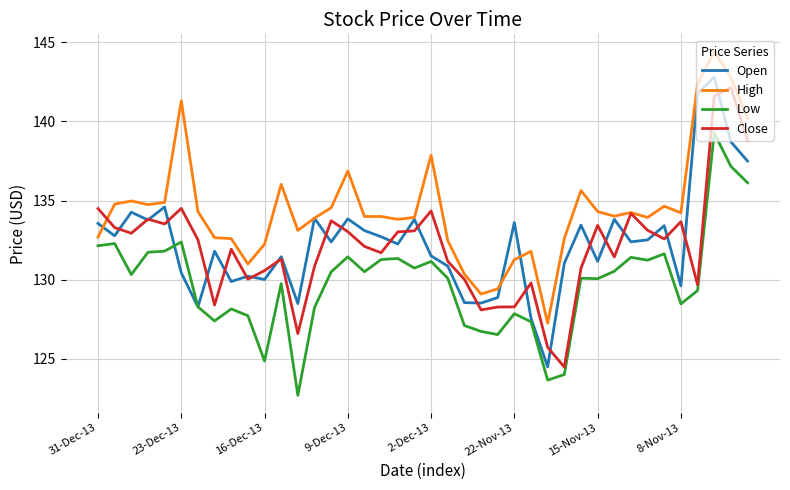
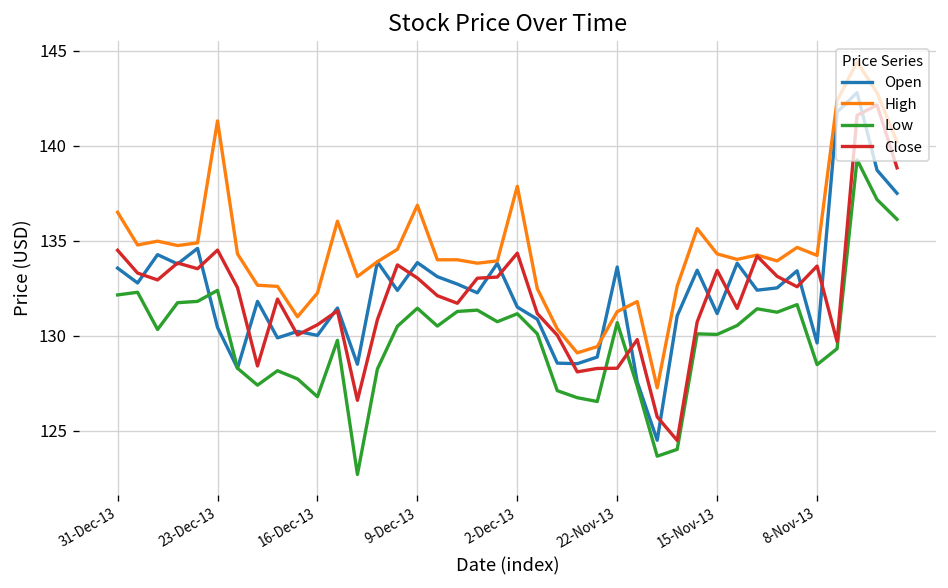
  {
    "Open": {
      "31-Dec-13": 133.6,
      "23-Dec-13": 130.4,
      "16-Dec-13": 130.0,
      "9-Dec-13": 133.9,
      "2-Dec-13": 131.5,
      "22-Nov-13": 133.6,
      "15-Nov-13": 131.2,
      "8-Nov-13": 129.6
    },
    "High": {
-     "31-Dec-13": 132.7,
+     "31-Dec-13": 136.5,
      "23-Dec-13": 141.3,
      "16-Dec-13": 132.3,
      "9-Dec-13": 136.9,
      "2-Dec-13": 137.9,
      "22-Nov-13": 131.3,
      "15-Nov-13": 134.3,
      "8-Nov-13": 134.2
    },
    "Low": {
      "31-Dec-13": 132.2,
      "23-Dec-13": 132.4,
-     "16-Dec-13": 124.9,
+     "16-Dec-13": 126.8,
      "9-Dec-13": 131.5,
      "2-Dec-13": 131.2,
-     "22-Nov-13": 127.9,
+     "22-Nov-13": 130.7,
      "15-Nov-13": 130.1,
      "8-Nov-13": 128.5
    },
    "Close": {
      "31-Dec-13": 134.5,
      "23-Dec-13": 134.5,
      "16-Dec-13": 130.6,
      "9-Dec-13": 133.0,
      "2-Dec-13": 134.4,
      "22-Nov-13": 128.3,
      "15-Nov-13": 133.4,
      "8-Nov-13": 133.7
    }
  }
